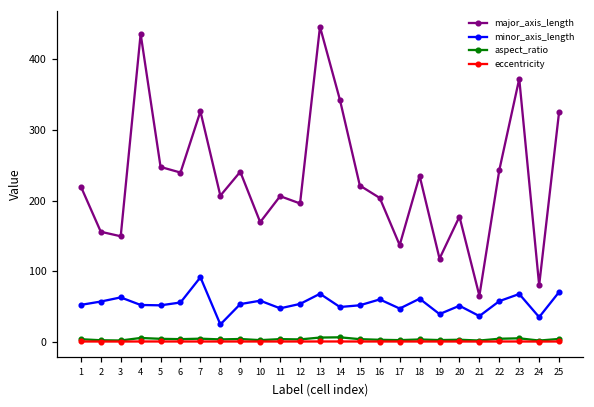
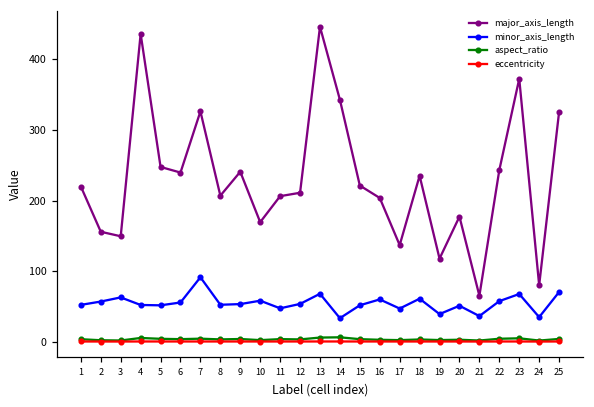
  {
    "major_axis_length": {
      "1": 220,
      "2": 160,
      "3": 150,
      "4": 440,
      "5": 250,
      "6": 240,
      "7": 330,
      "8": 210,
      "9": 240,
      "10": 170,
      "11": 210,
-     "12": 200,
+     "12": 210,
      "13": 450,
      "14": 340,
      "15": 220,
      "16": 200,
      "17": 140,
      "18": 240,
      "19": 120,
      "20": 180,
      "21": 70,
      "22": 240,
      "23": 370,
      "24": 80,
      "25": 330
    },
    "minor_axis_length": {
      "1": 50,
      "2": 60,
      "3": 60,
      "4": 50,
      "5": 50,
      "6": 60,
      "7": 90,
-     "8": 30,
+     "8": 50,
      "9": 50,
      "10": 60,
      "11": 50,
      "12": 50,
      "13": 70,
-     "14": 50,
+     "14": 30,
      "15": 50,
      "16": 60,
      "17": 50,
      "18": 60,
      "19": 40,
      "20": 50,
      "21": 40,
      "22": 60,
      "23": 70,
      "24": 40,
      "25": 70
    },
    "aspect_ratio": {
      "4": 10,
      "13": 10,
      "14": 10,
      "23": 10
    },
    "eccentricity": {
      "4": 0,
      "13": 0,
      "14": 0,
      "23": 0
    }
  }
